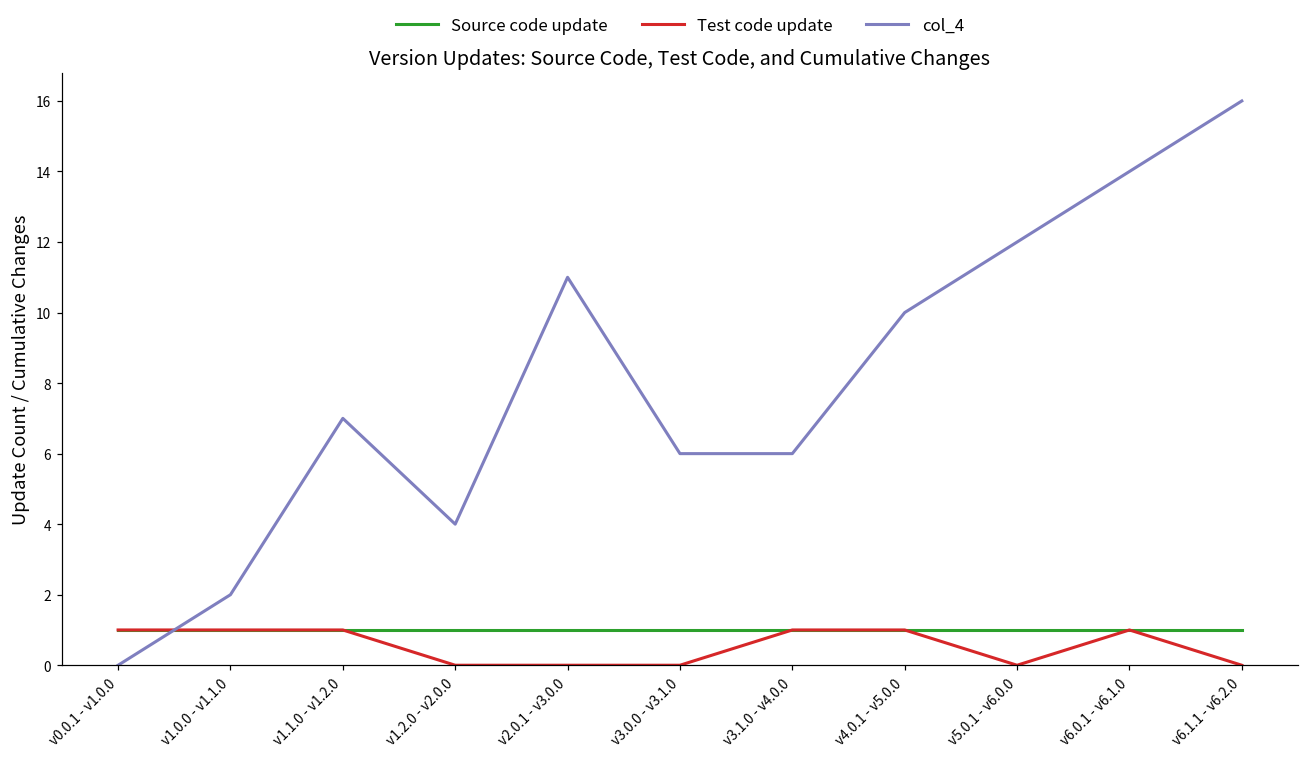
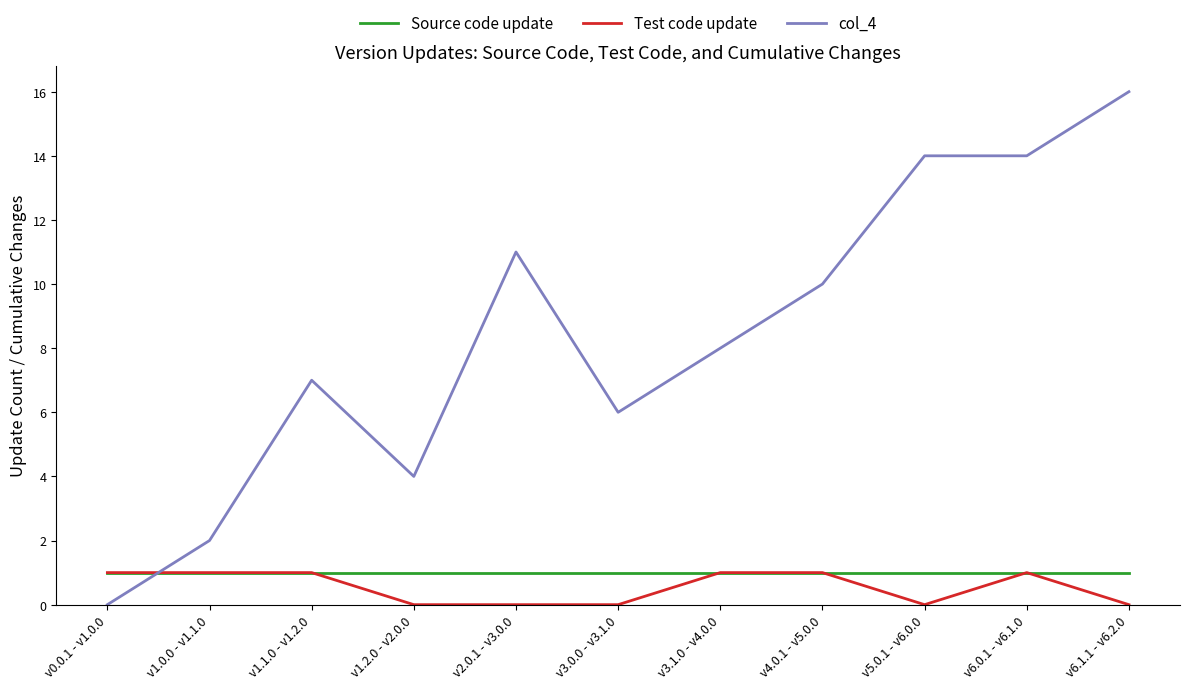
  {
    "Source code update": {
      "v1.2.0 - v2.0.0": 1,
      "v2.0.1 - v3.0.0": 1,
      "v3.0.0 - v3.1.0": 1,
      "v5.0.1 - v6.0.0": 1,
      "v6.1.1 - v6.2.0": 1
    },
    "Test code update": {
      "v1.2.0 - v2.0.0": 0,
      "v2.0.1 - v3.0.0": 0,
      "v3.0.0 - v3.1.0": 0,
      "v5.0.1 - v6.0.0": 0,
      "v6.1.1 - v6.2.0": 0
    },
    "col_4": {
      "v0.0.1 - v1.0.0": 0,
      "v1.0.0 - v1.1.0": 2,
      "v1.1.0 - v1.2.0": 7,
      "v1.2.0 - v2.0.0": 4,
      "v2.0.1 - v3.0.0": 11,
      "v3.0.0 - v3.1.0": 6,
-     "v3.1.0 - v4.0.0": 6,
+     "v3.1.0 - v4.0.0": 8,
      "v4.0.1 - v5.0.0": 10,
-     "v5.0.1 - v6.0.0": 12,
+     "v5.0.1 - v6.0.0": 14,
      "v6.0.1 - v6.1.0": 14,
      "v6.1.1 - v6.2.0": 16
    }
  }
